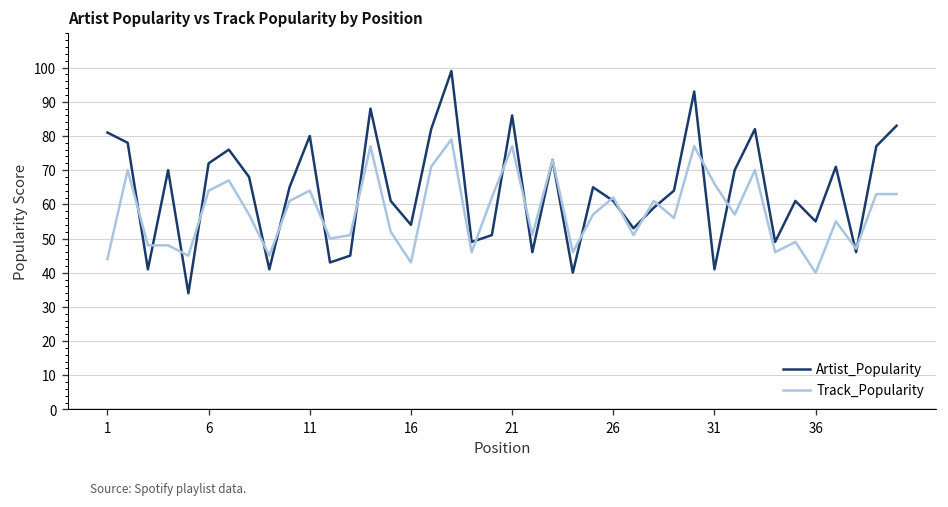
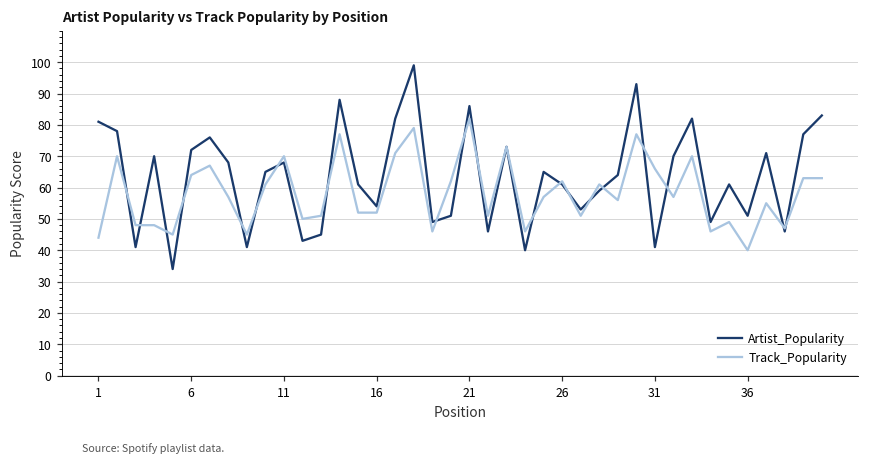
  {
    "Artist_Popularity": {
      "1": 81,
      "6": 72,
-     "11": 80,
+     "11": 68,
      "16": 54,
      "21": 86,
      "26": 61,
      "31": 41,
-     "36": 55
+     "36": 51
    },
    "Track_Popularity": {
      "1": 44,
      "6": 64,
-     "11": 64,
-     "16": 43,
-     "21": 77,
+     "11": 70,
+     "16": 52,
+     "21": 82,
      "26": 62,
      "31": 66,
      "36": 40
    }
  }
